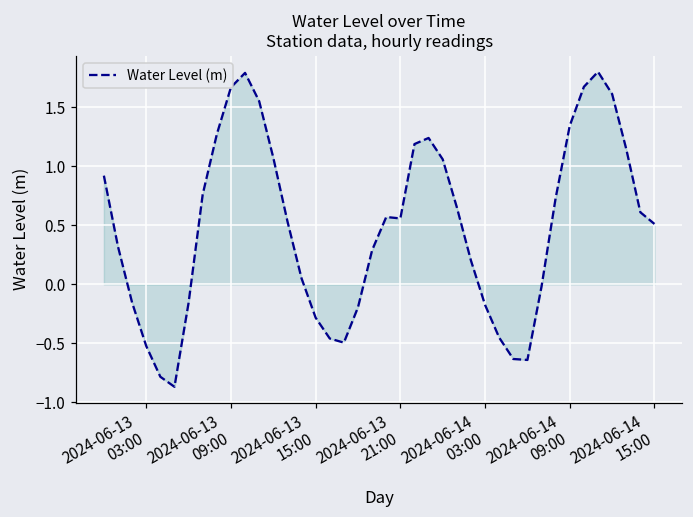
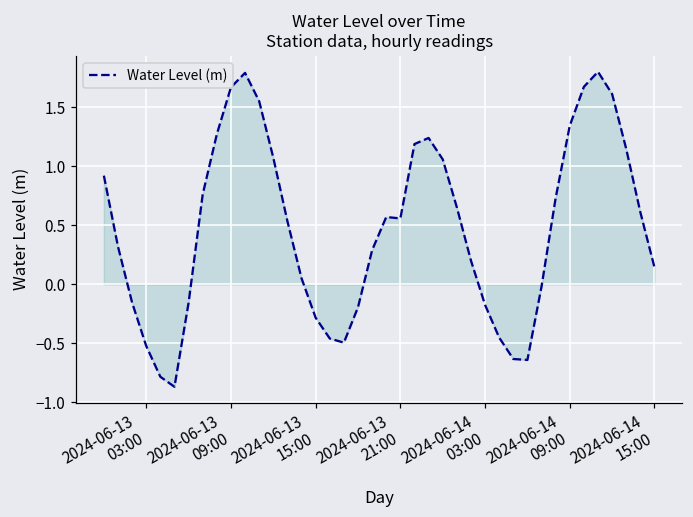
  {
    "Water Level (m)": {
      "2024-06-13 03:00": -0.52,
      "2024-06-13 15:00": -0.28,
      "2024-06-14 03:00": -0.17,
-     "2024-06-14 15:00": 0.51
+     "2024-06-14 15:00": 0.14
    }
  }
